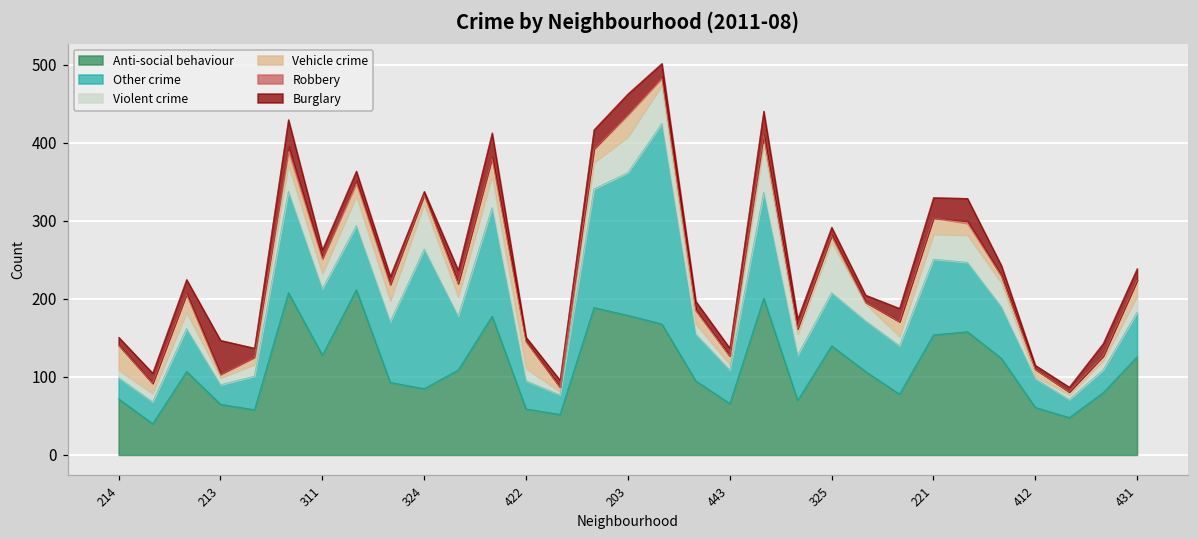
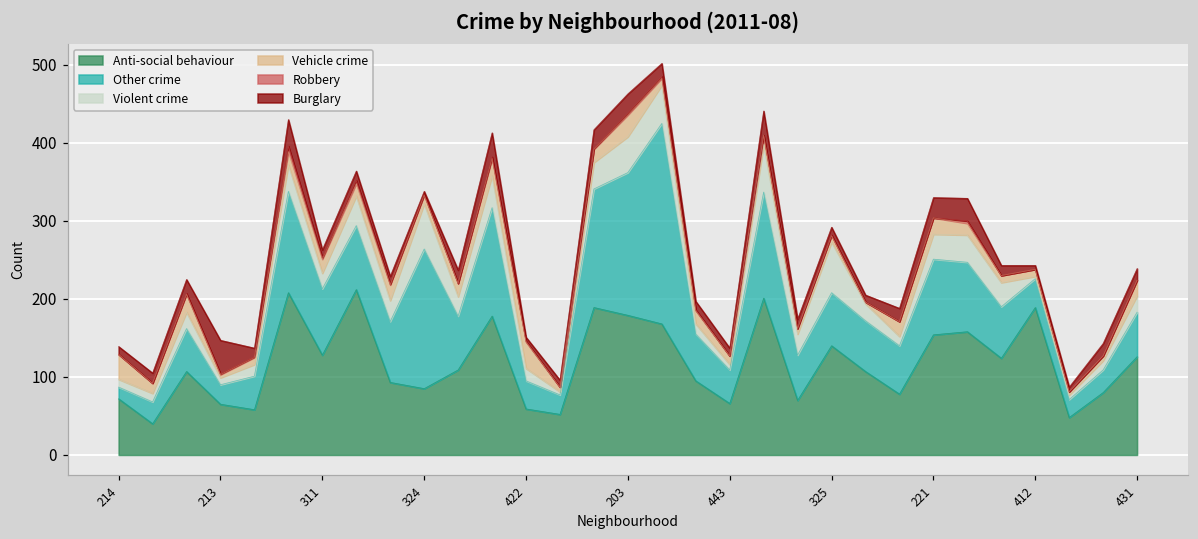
  {
    "Anti-social behaviour": {
      "214": 70,
      "213": 70,
      "311": 130,
      "324": 90,
      "422": 60,
      "203": 180,
      "443": 70,
      "325": 140,
      "221": 150,
-     "412": 60,
+     "412": 190,
      "431": 130
    },
    "Other crime": {
-     "214": 30,
+     "214": 20,
      "213": 30,
      "311": 90,
      "324": 180,
      "422": 40,
      "203": 180,
      "443": 40,
      "325": 70,
      "221": 100,
      "431": 60
    },
    "Violent crime": {
      "214": 10,
      "213": 10,
      "311": 20,
      "324": 60,
      "422": 20,
      "203": 50,
      "443": 10,
      "325": 70,
      "221": 30,
      "431": 20
    },
    "Burglary": {
      "214": 10,
      "213": 40,
      "311": 10,
      "324": 0,
      "422": 10,
      "203": 30,
      "443": 10,
      "325": 10,
      "221": 30,
      "412": 10,
      "431": 20
    }
  }
